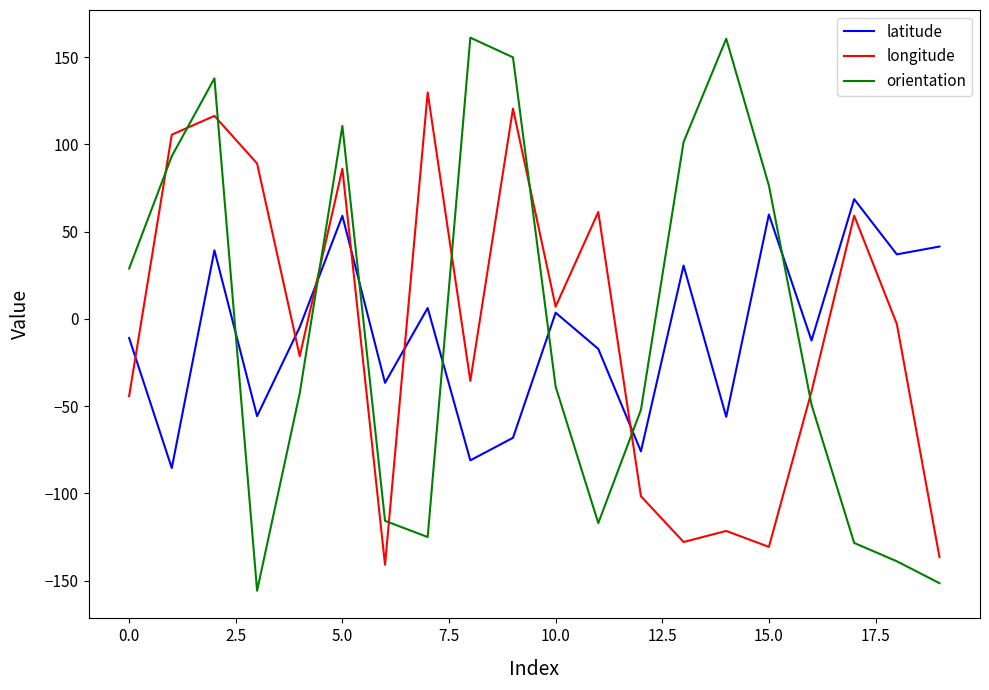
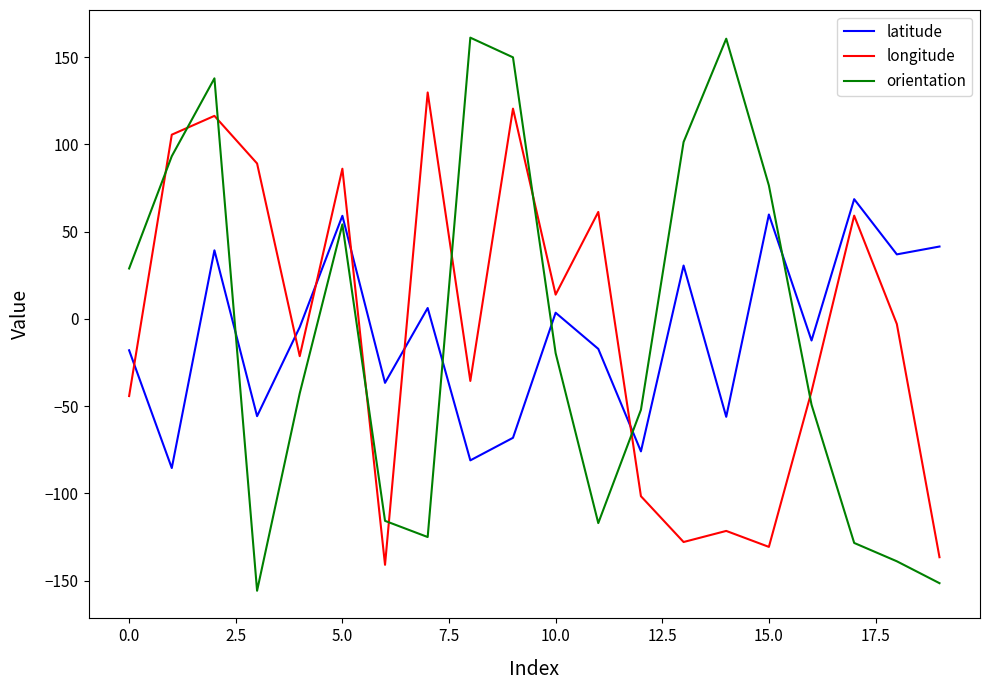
  {
    "latitude": {
-     "0.0": -11,
+     "0.0": -18,
      "5.0": 59,
      "10.0": 4,
      "15.0": 60
    },
    "longitude": {
      "0.0": -44,
      "5.0": 86,
-     "10.0": 7,
+     "10.0": 14,
      "15.0": -131
    },
    "orientation": {
      "0.0": 29,
-     "5.0": 111,
-     "10.0": -39,
+     "5.0": 54,
+     "10.0": -20,
      "15.0": 77
    }
  }
